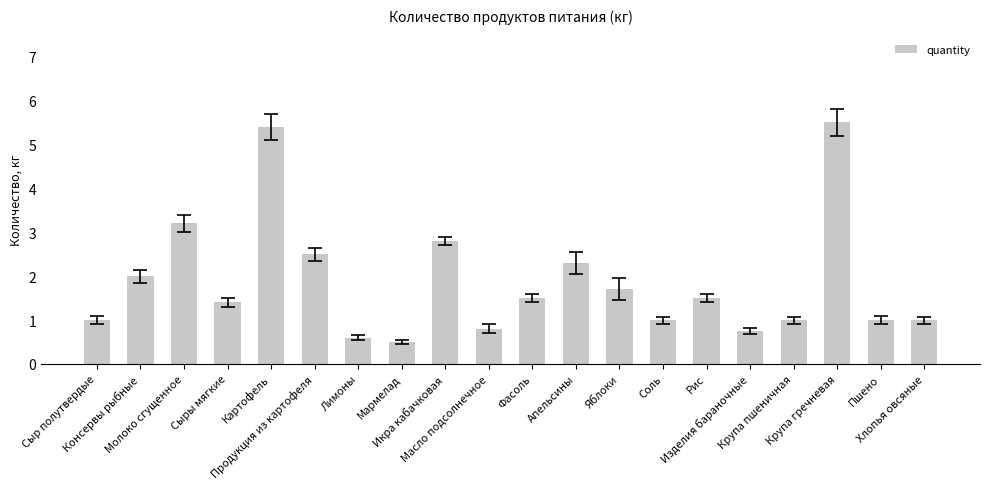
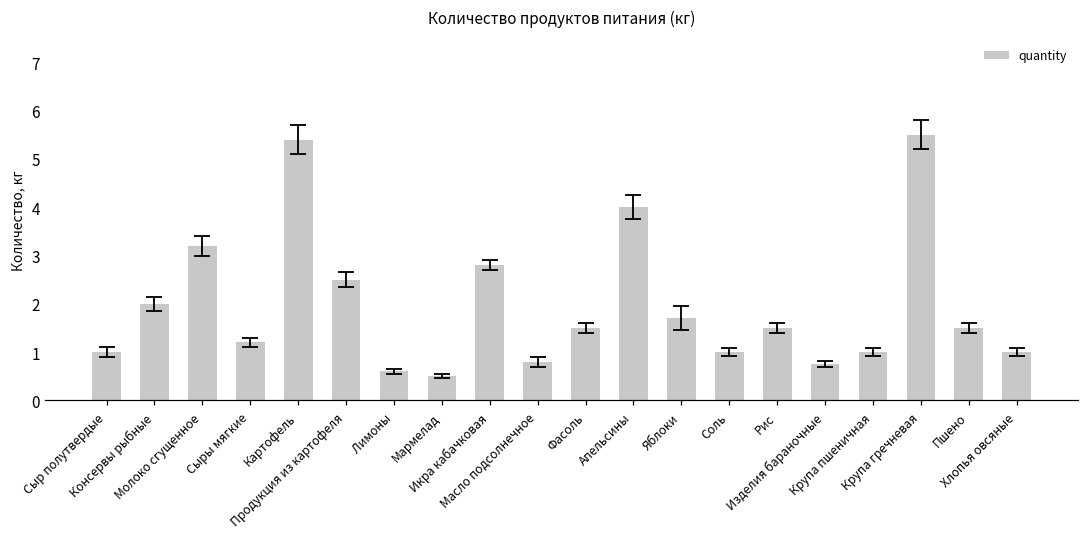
  {
    "quantity": {
      "Сыр полутвердые": 1.0,
      "Консервы рыбные": 2.0,
      "Молоко сгущенное": 3.2,
-     "Сыры мягкие": 1.4,
+     "Сыры мягкие": 1.2,
      "Картофель": 5.4,
      "Продукция из картофеля": 2.5,
      "Лимоны": 0.6,
      "Мармелад": 0.5,
      "Икра кабачковая": 2.8,
      "Масло подсолнечное": 0.8,
      "Фасоль": 1.5,
-     "Апельсины": 2.3,
+     "Апельсины": 4.0,
      "Яблоки": 1.7,
      "Соль": 1.0,
      "Рис": 1.5,
      "Изделия бараночные": 0.8,
      "Крупа пшеничная": 1.0,
      "Крупа гречневая": 5.5,
-     "Пшено": 1.0,
+     "Пшено": 1.5,
      "Хлопья овсяные": 1.0
    }
  }
